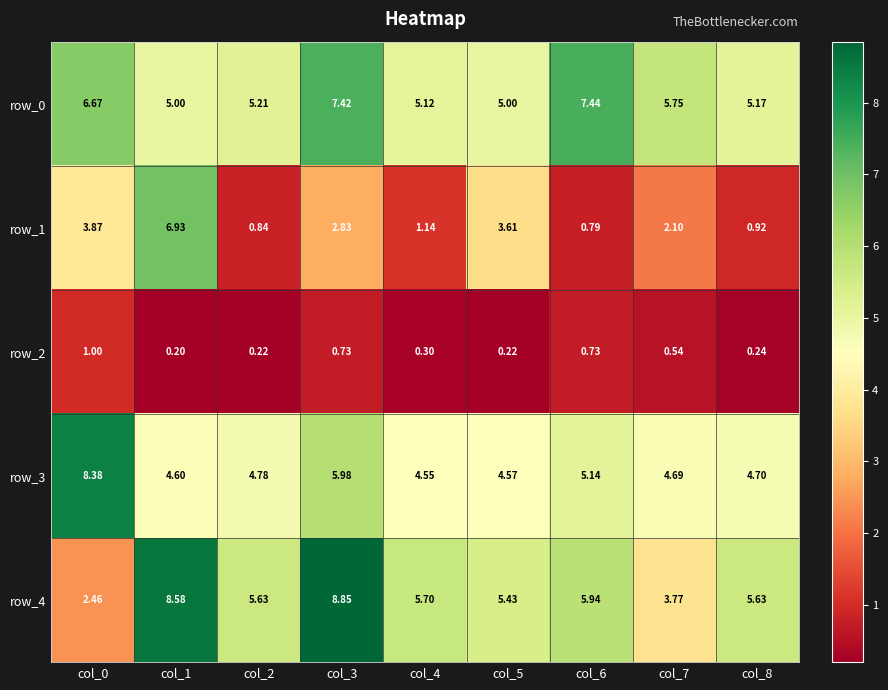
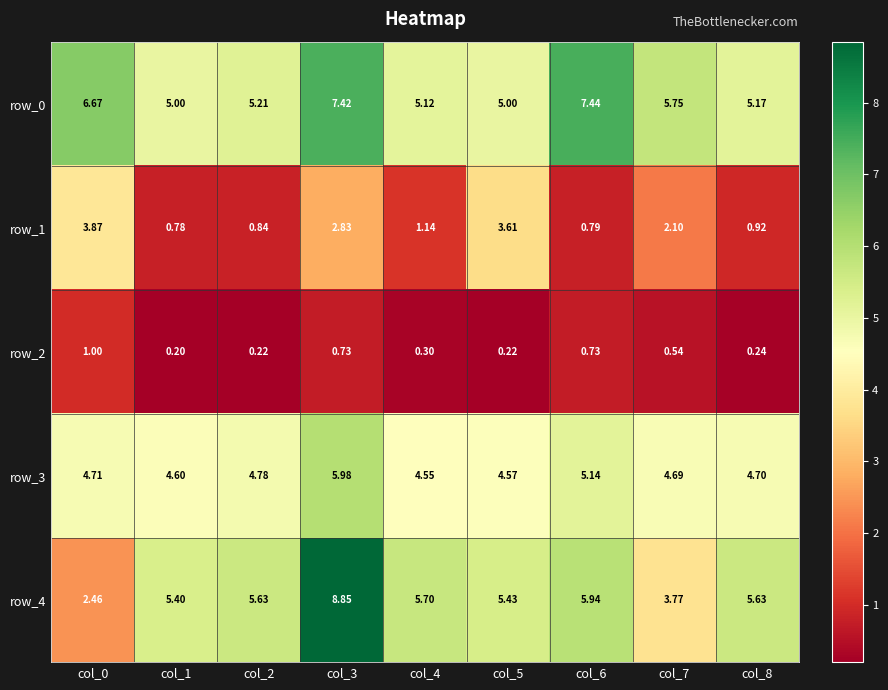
  {
    "row_0": {
      "col_0": 6.67,
      "col_1": 5.00,
      "col_2": 5.21,
      "col_3": 7.42,
      "col_4": 5.12,
      "col_5": 5.00,
      "col_6": 7.44,
      "col_7": 5.75,
      "col_8": 5.17
    },
    "row_1": {
      "col_0": 3.87,
-     "col_1": 6.93,
+     "col_1": 0.78,
      "col_2": 0.84,
      "col_3": 2.83,
      "col_4": 1.14,
      "col_5": 3.61,
      "col_6": 0.79,
      "col_7": 2.10,
      "col_8": 0.92
    },
    "row_2": {
      "col_0": 1.00,
      "col_1": 0.20,
      "col_2": 0.22,
      "col_3": 0.73,
      "col_4": 0.30,
      "col_5": 0.22,
      "col_6": 0.73,
      "col_7": 0.54,
      "col_8": 0.24
    },
    "row_3": {
-     "col_0": 8.38,
+     "col_0": 4.71,
      "col_1": 4.60,
      "col_2": 4.78,
      "col_3": 5.98,
      "col_4": 4.55,
      "col_5": 4.57,
      "col_6": 5.14,
      "col_7": 4.69,
      "col_8": 4.70
    },
    "row_4": {
      "col_0": 2.46,
-     "col_1": 8.58,
+     "col_1": 5.40,
      "col_2": 5.63,
      "col_3": 8.85,
      "col_4": 5.70,
      "col_5": 5.43,
      "col_6": 5.94,
      "col_7": 3.77,
      "col_8": 5.63
    }
  }
